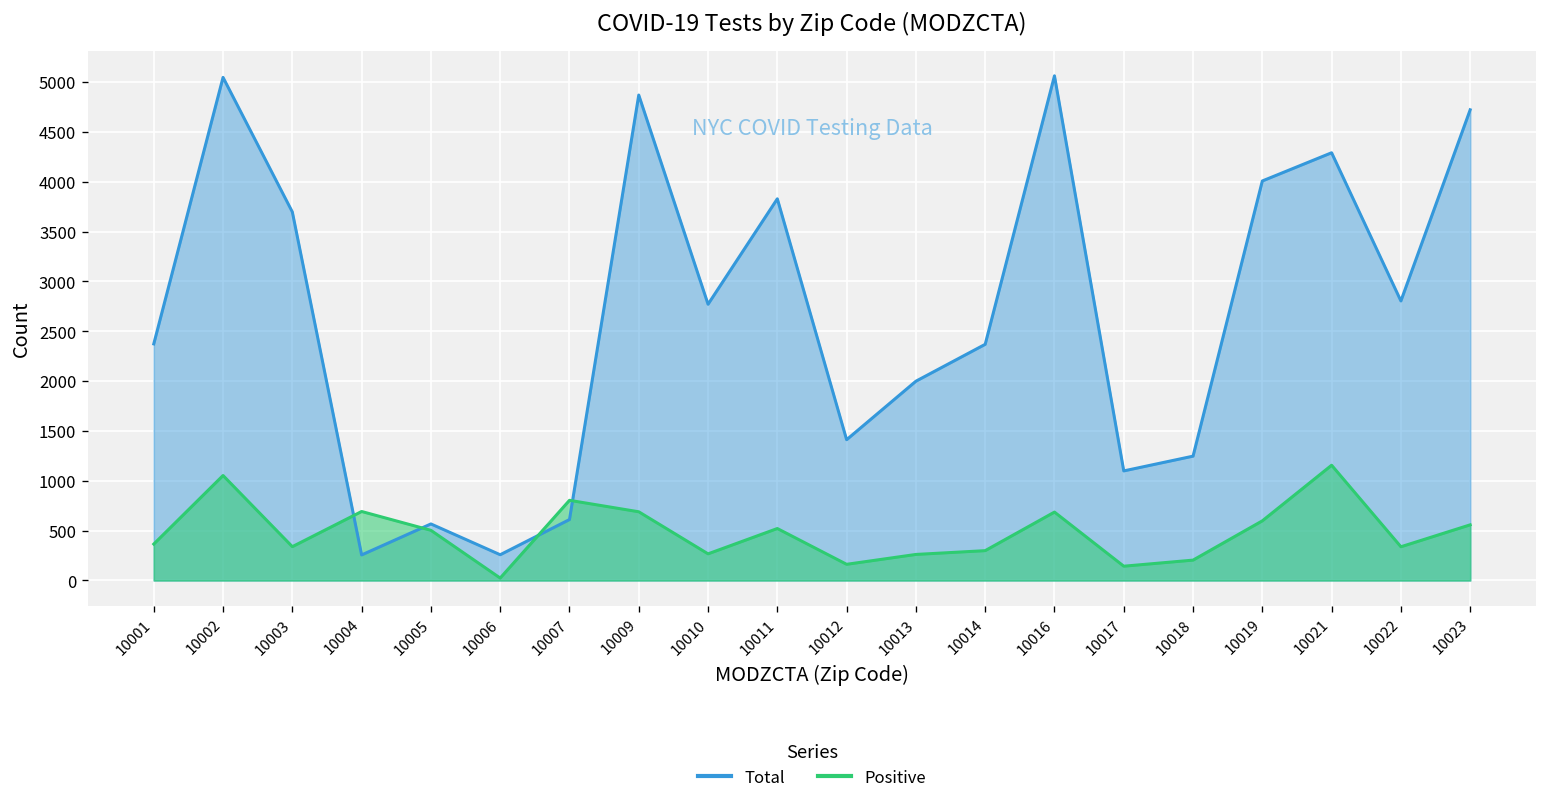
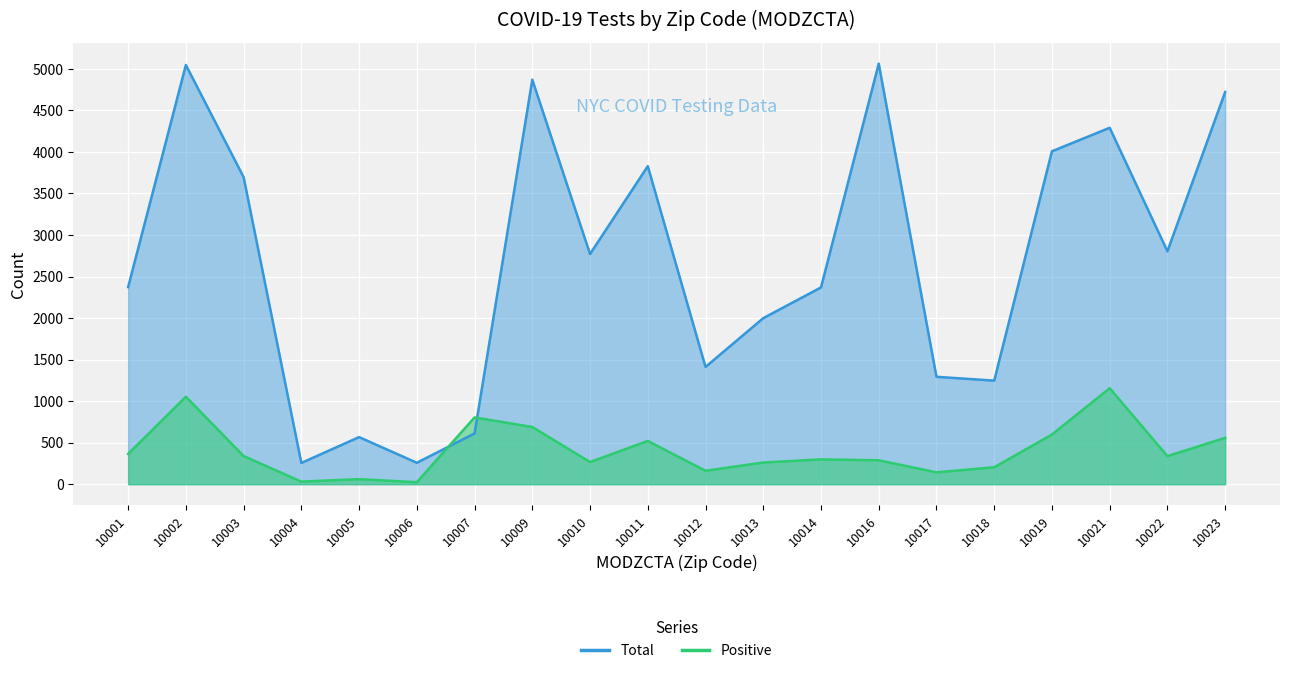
  {
    "Total": {
      "10001": 2400,
      "10002": 5000,
      "10003": 3700,
      "10004": 300,
      "10005": 600,
      "10006": 300,
      "10007": 600,
      "10009": 4900,
      "10010": 2800,
      "10011": 3800,
      "10012": 1400,
      "10013": 2000,
      "10014": 2400,
      "10016": 5100,
-     "10017": 1100,
+     "10017": 1300,
      "10018": 1200,
      "10019": 4000,
      "10021": 4300,
      "10022": 2800,
      "10023": 4700
    },
    "Positive": {
      "10001": 400,
      "10002": 1100,
      "10003": 300,
-     "10004": 700,
-     "10005": 500,
+     "10004": 0,
+     "10005": 100,
      "10006": 0,
      "10007": 800,
      "10009": 700,
      "10010": 300,
      "10011": 500,
      "10012": 200,
      "10013": 300,
      "10014": 300,
-     "10016": 700,
+     "10016": 300,
      "10017": 100,
      "10018": 200,
      "10019": 600,
      "10021": 1200,
      "10022": 300,
      "10023": 600
    }
  }
